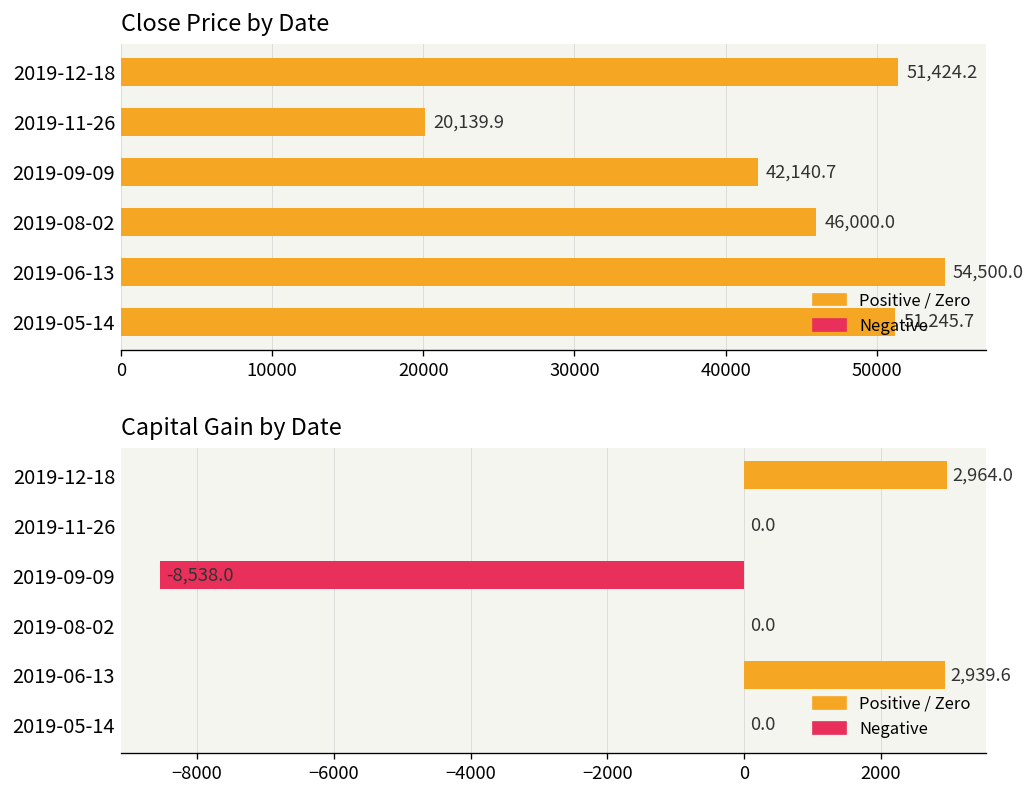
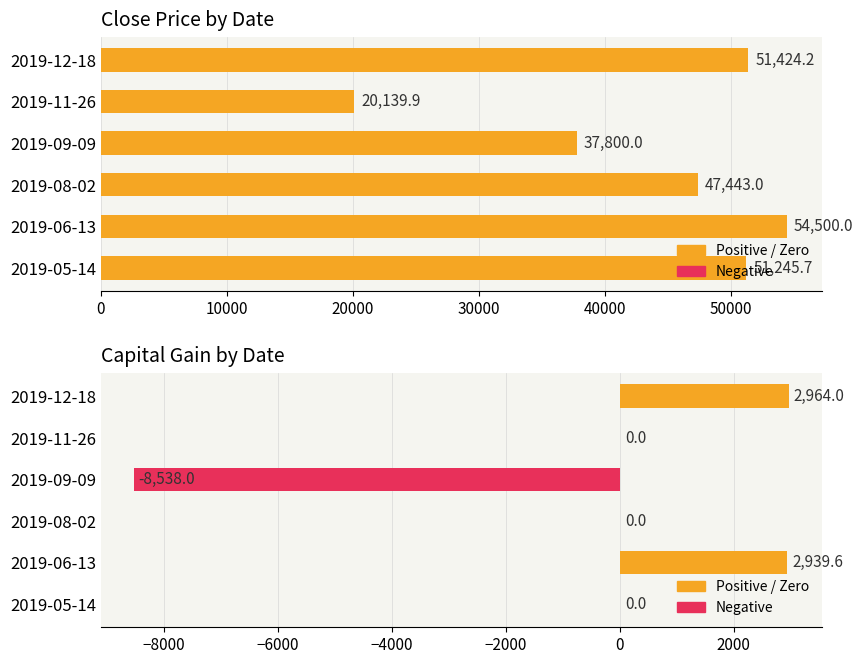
  {
    "Close Price by Date": {
      "2019-12-18": "51,424.2",
      "2019-11-26": "20,139.9",
-     "2019-09-09": "42,140.7",
-     "2019-08-02": "46,000.0",
+     "2019-09-09": "37,800.0",
+     "2019-08-02": "47,443.0",
      "2019-06-13": "54,500.0",
      "2019-05-14": "51,245.7"
    },
    "Capital Gain by Date": {
      "2019-12-18": "2,964.0",
      "2019-11-26": "0.0",
      "2019-09-09": "-8,538.0",
      "2019-08-02": "0.0",
      "2019-06-13": "2,939.6",
      "2019-05-14": "0.0"
    }
  }
